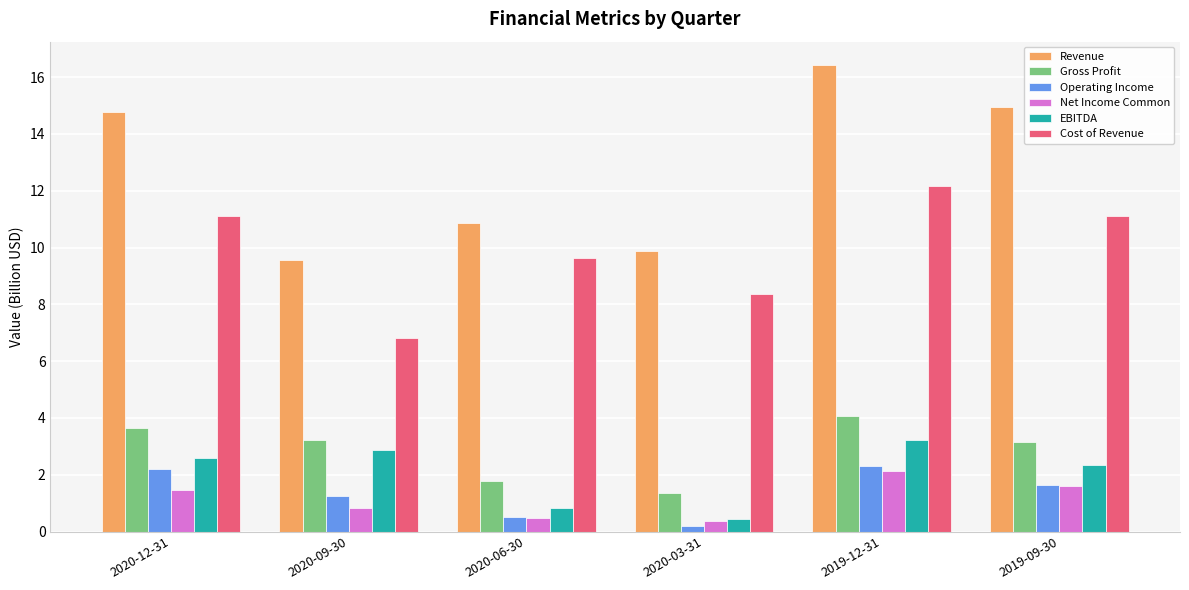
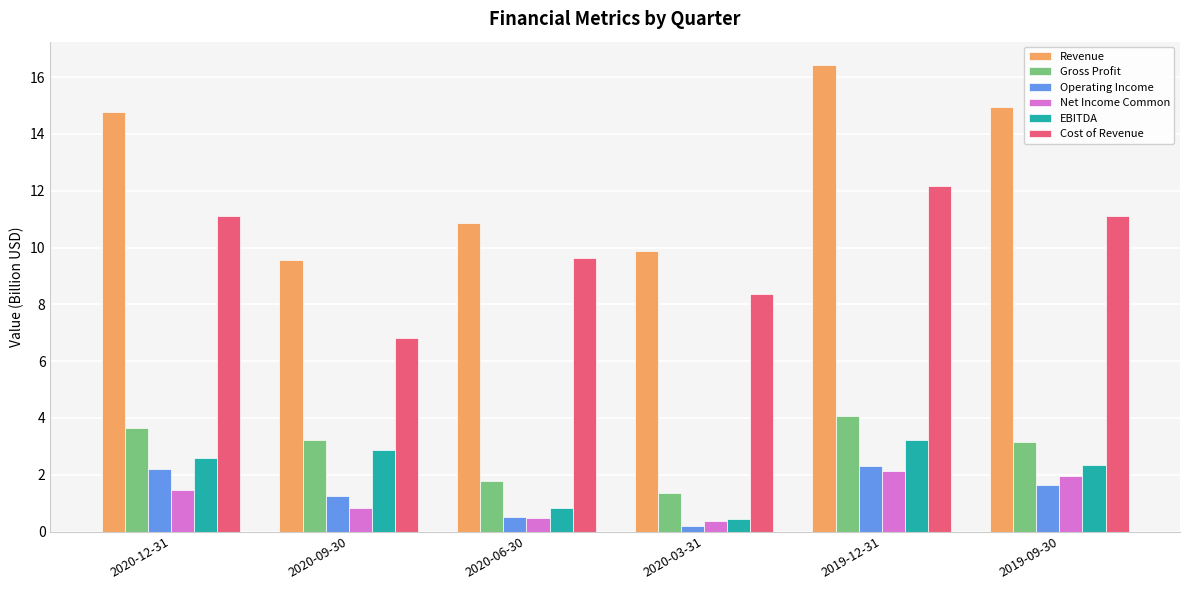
  {
    "Revenue": {
      "2020-12-31": 14.8,
      "2020-09-30": 9.6,
      "2020-06-30": 10.9,
      "2020-03-31": 9.9,
      "2019-12-31": 16.4,
      "2019-09-30": 14.9
    },
    "Gross Profit": {
      "2020-12-31": 3.6,
      "2020-09-30": 3.2,
      "2020-06-30": 1.8,
      "2020-03-31": 1.3,
      "2019-12-31": 4.1,
      "2019-09-30": 3.1
    },
    "Operating Income": {
      "2020-12-31": 2.2,
      "2020-09-30": 1.3,
      "2020-06-30": 0.5,
      "2020-03-31": 0.2,
      "2019-12-31": 2.3,
      "2019-09-30": 1.6
    },
    "Net Income Common": {
      "2020-12-31": 1.4,
      "2020-09-30": 0.8,
      "2020-06-30": 0.5,
      "2020-03-31": 0.4,
      "2019-12-31": 2.1,
-     "2019-09-30": 1.6
+     "2019-09-30": 2.0
    },
    "EBITDA": {
      "2020-12-31": 2.6,
      "2020-09-30": 2.9,
      "2020-06-30": 0.8,
      "2020-03-31": 0.5,
      "2019-12-31": 3.2,
      "2019-09-30": 2.3
    },
    "Cost of Revenue": {
      "2020-12-31": 11.1,
      "2020-09-30": 6.8,
      "2020-06-30": 9.6,
      "2020-03-31": 8.4,
      "2019-12-31": 12.2,
      "2019-09-30": 11.1
    }
  }
